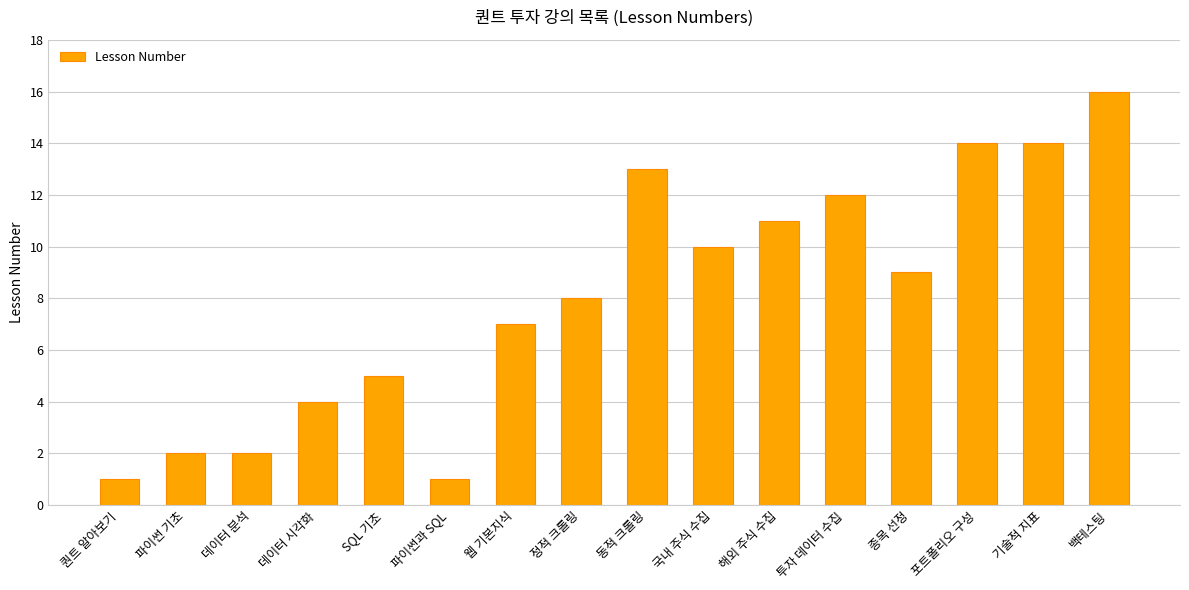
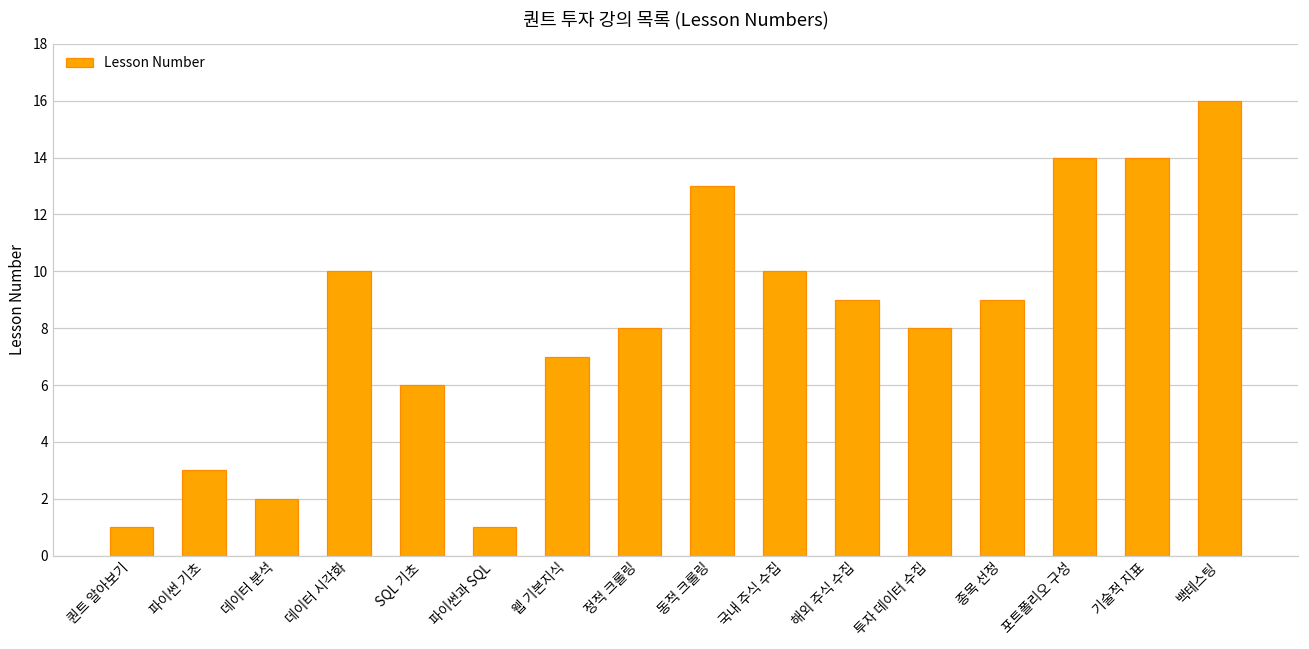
  {
    "퀀트 알아보기": 1,
-   "파이썬 기초": 2,
+   "파이썬 기초": 3,
    "데이터 분석": 2,
-   "데이터 시각화": 4,
-   "SQL 기초": 5,
+   "데이터 시각화": 10,
+   "SQL 기초": 6,
    "파이썬과 SQL": 1,
    "웹 기본지식": 7,
    "정적 크롤링": 8,
    "동적 크롤링": 13,
    "국내 주식 수집": 10,
-   "해외 주식 수집": 11,
-   "투자 데이터 수집": 12,
+   "해외 주식 수집": 9,
+   "투자 데이터 수집": 8,
    "종목 선정": 9,
    "포트폴리오 구성": 14,
    "기술적 지표": 14,
    "백테스팅": 16
  }
